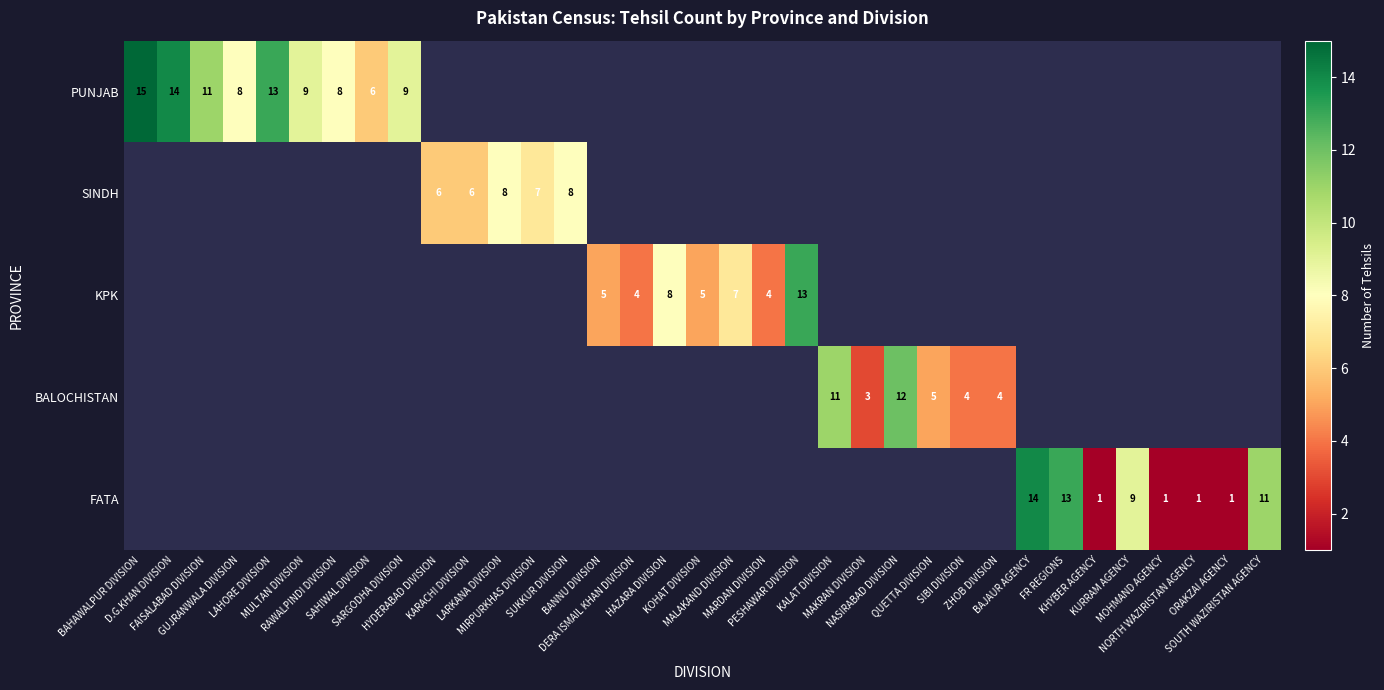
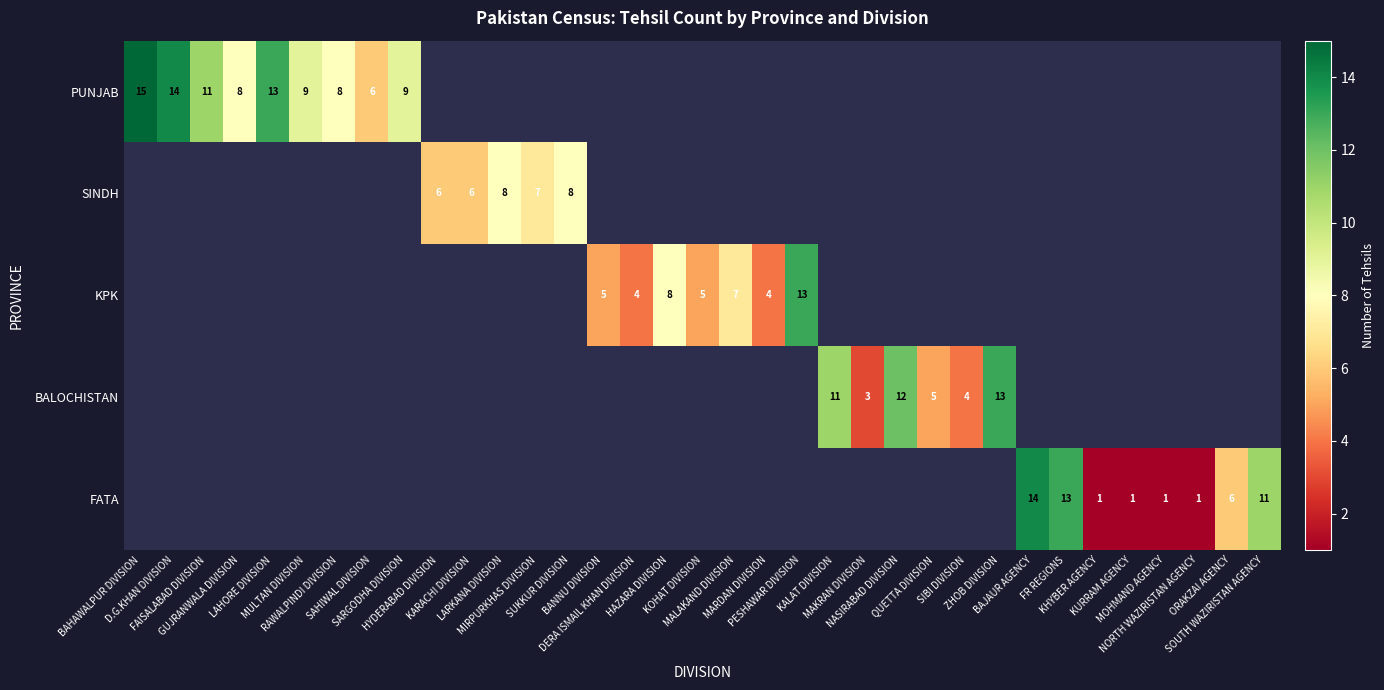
  {
    "PUNJAB": {
      "BAHAWALPUR DIVISION": 15,
      "D.G.KHAN DIVISION": 14,
      "FAISALABAD DIVISION": 11,
      "GUJRANWALA DIVISION": 8,
      "LAHORE DIVISION": 13,
      "MULTAN DIVISION": 9,
      "RAWALPINDI DIVISION": 8,
      "SAHIWAL DIVISION": 6,
      "SARGODHA DIVISION": 9
    },
    "SINDH": {
      "HYDERABAD DIVISION": 6,
      "KARACHI DIVISION": 6,
      "LARKANA DIVISION": 8,
      "MIRPURKHAS DIVISION": 7,
      "SUKKUR DIVISION": 8
    },
    "KPK": {
      "BANNU DIVISION": 5,
      "DERA ISMAIL KHAN DIVISION": 4,
      "HAZARA DIVISION": 8,
      "KOHAT DIVISION": 5,
      "MALAKAND DIVISION": 7,
      "MARDAN DIVISION": 4,
      "PESHAWAR DIVISION": 13
    },
    "BALOCHISTAN": {
      "KALAT DIVISION": 11,
      "MAKRAN DIVISION": 3,
      "NASIRABAD DIVISION": 12,
      "QUETTA DIVISION": 5,
      "SIBI DIVISION": 4,
-     "ZHOB DIVISION": 4
+     "ZHOB DIVISION": 13
    },
    "FATA": {
      "BAJAUR AGENCY": 14,
      "FR REGIONS": 13,
      "KHYBER AGENCY": 1,
-     "KURRAM AGENCY": 9,
+     "KURRAM AGENCY": 1,
      "MOHMAND AGENCY": 1,
      "NORTH WAZIRISTAN AGENCY": 1,
-     "ORAKZAI AGENCY": 1,
+     "ORAKZAI AGENCY": 6,
      "SOUTH WAZIRISTAN AGENCY": 11
    }
  }
